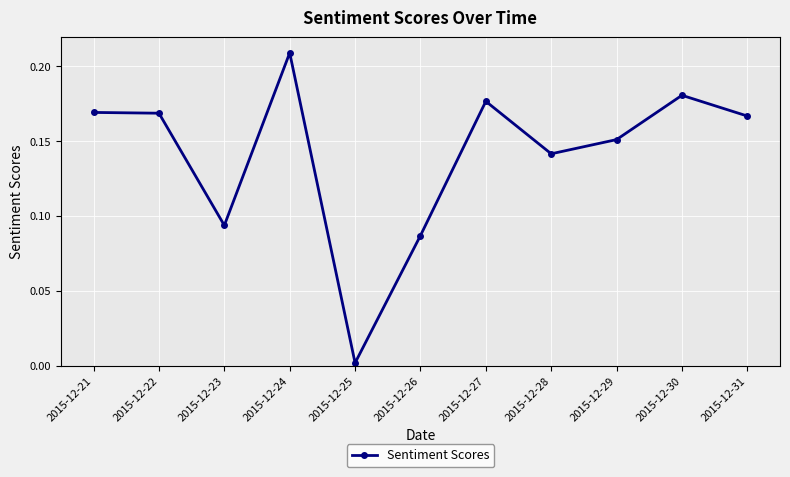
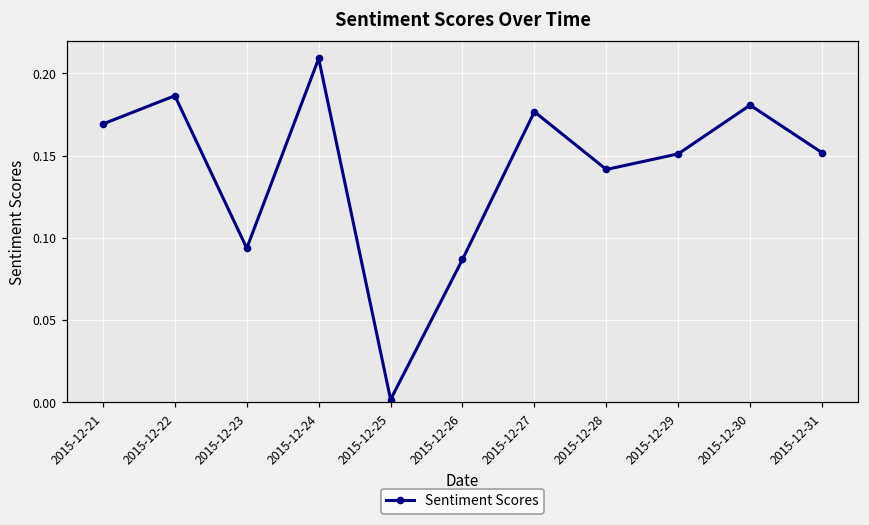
  {
    "2015-12-21": 0.169,
-   "2015-12-22": 0.169,
+   "2015-12-22": 0.186,
    "2015-12-23": 0.094,
    "2015-12-24": 0.209,
    "2015-12-25": 0.002,
    "2015-12-26": 0.087,
    "2015-12-27": 0.177,
    "2015-12-28": 0.142,
    "2015-12-29": 0.151,
    "2015-12-30": 0.181,
-   "2015-12-31": 0.167
+   "2015-12-31": 0.152
  }
